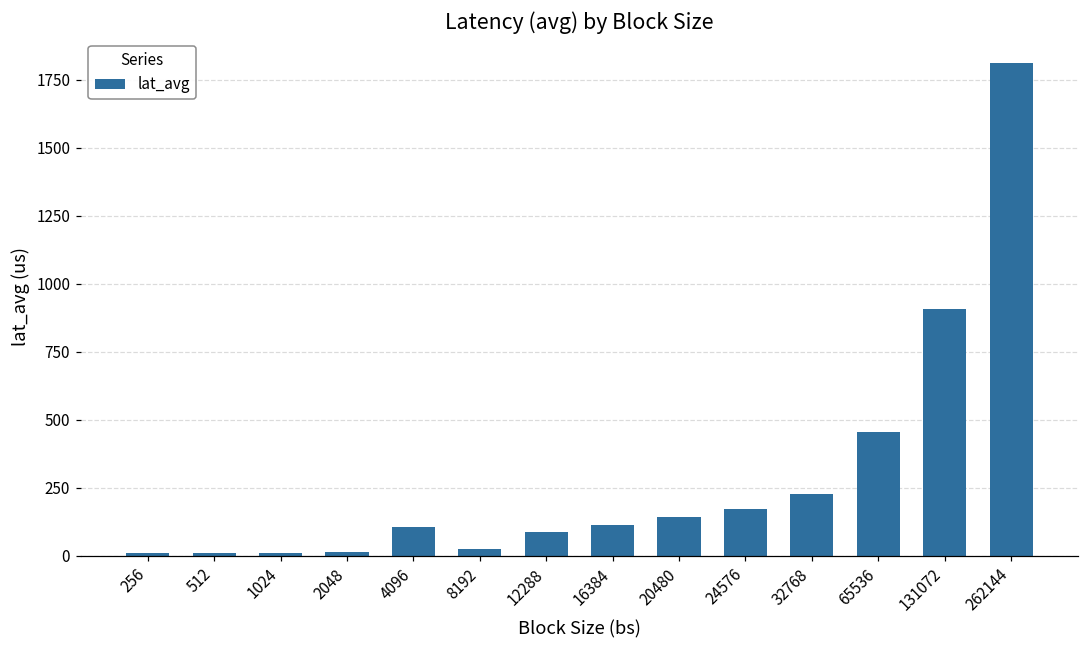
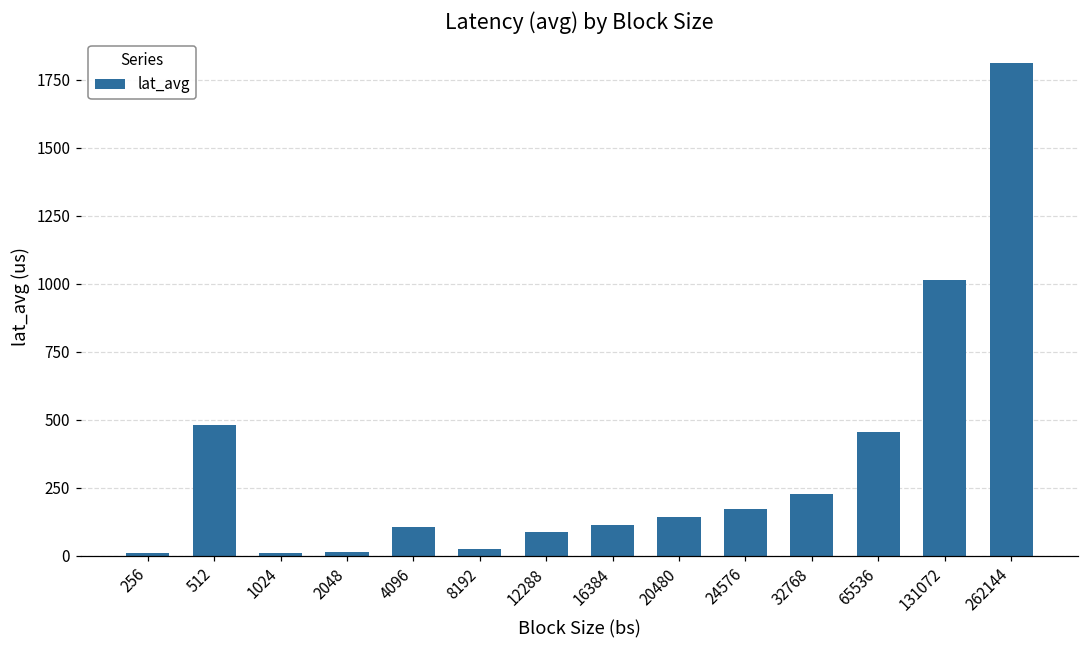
  {
-   "512": 10,
+   "512": 480,
    "1024": 10,
    "2048": 10,
    "4096": 110,
    "8192": 20,
    "12288": 90,
    "16384": 110,
    "20480": 140,
    "24576": 170,
    "32768": 230,
    "65536": 450,
-   "131072": 910,
+   "131072": 1010,
    "262144": 1810
  }
